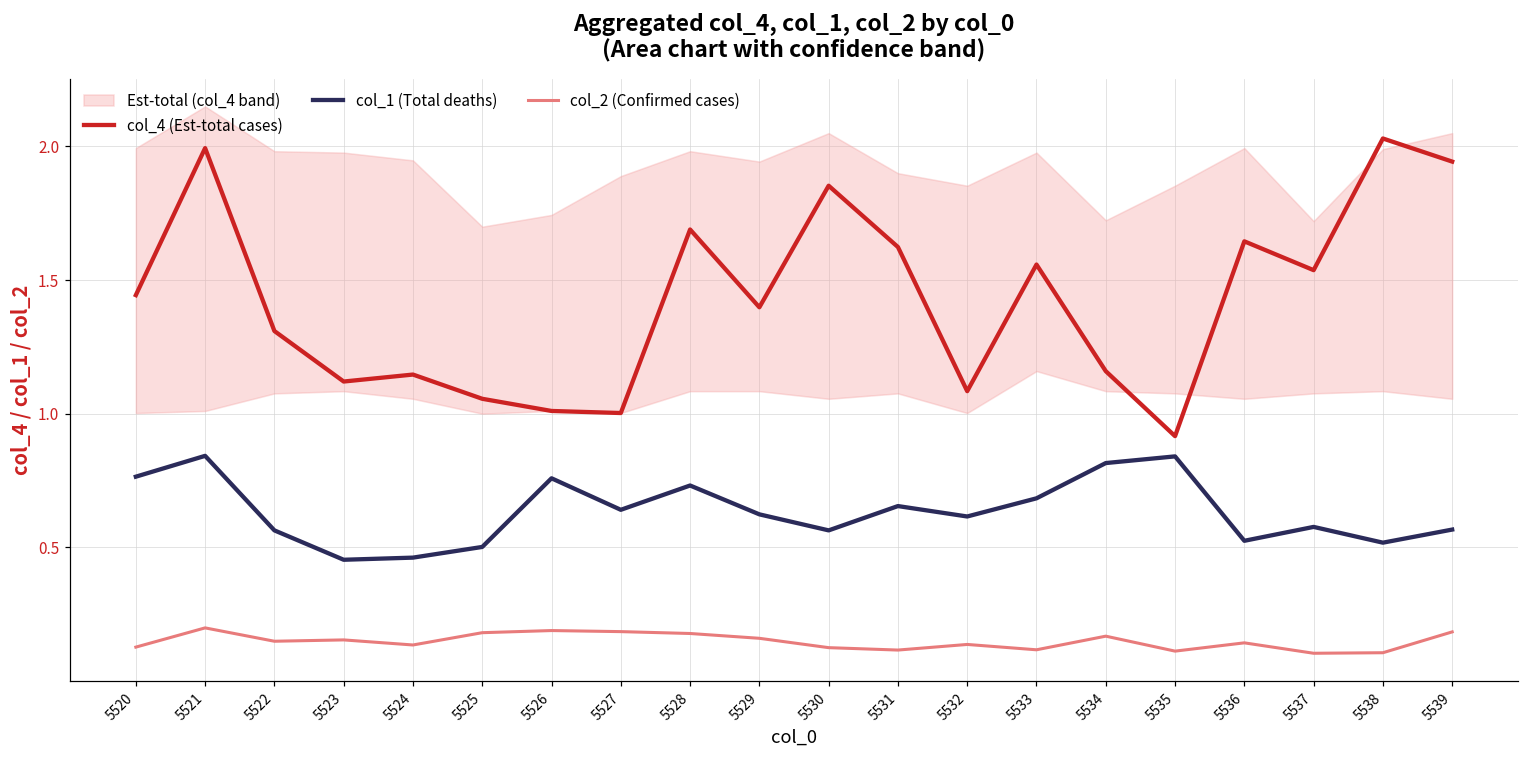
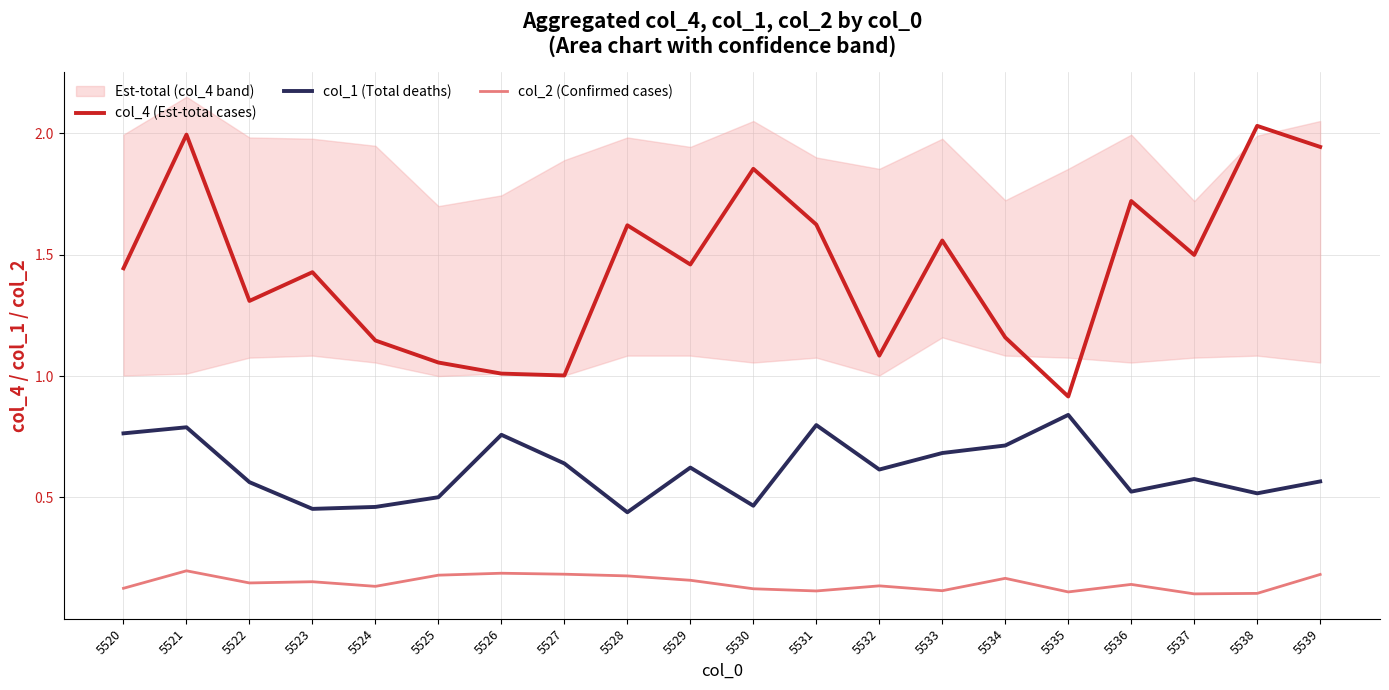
  {
    "col_4 (Est-total cases)": {
      "5520": 1.44,
      "5521": 1.99,
      "5522": 1.31,
-     "5523": 1.12,
+     "5523": 1.43,
      "5524": 1.15,
      "5525": 1.06,
      "5526": 1.01,
      "5527": 1.00,
-     "5528": 1.69,
-     "5529": 1.40,
+     "5528": 1.62,
+     "5529": 1.46,
      "5530": 1.85,
      "5531": 1.62,
      "5532": 1.08,
      "5533": 1.56,
      "5534": 1.16,
      "5535": 0.92,
-     "5536": 1.65,
-     "5537": 1.54,
+     "5536": 1.72,
+     "5537": 1.50,
      "5538": 2.03,
      "5539": 1.94
    },
    "col_1 (Total deaths)": {
      "5520": 0.76,
-     "5521": 0.84,
+     "5521": 0.79,
      "5522": 0.56,
      "5523": 0.45,
      "5524": 0.46,
      "5525": 0.50,
      "5526": 0.76,
      "5527": 0.64,
-     "5528": 0.73,
+     "5528": 0.44,
      "5529": 0.62,
-     "5530": 0.56,
-     "5531": 0.65,
+     "5530": 0.47,
+     "5531": 0.80,
      "5532": 0.62,
      "5533": 0.68,
-     "5534": 0.82,
+     "5534": 0.71,
      "5535": 0.84,
      "5536": 0.52,
      "5537": 0.58,
      "5538": 0.52,
      "5539": 0.57
    }
  }
